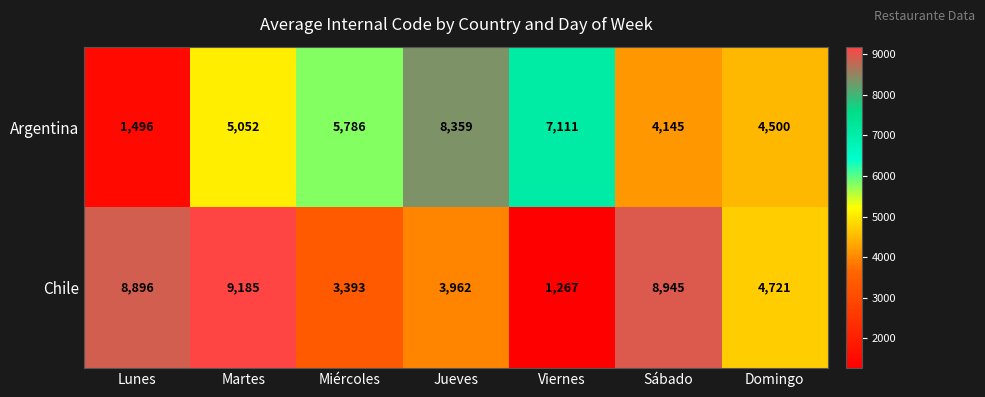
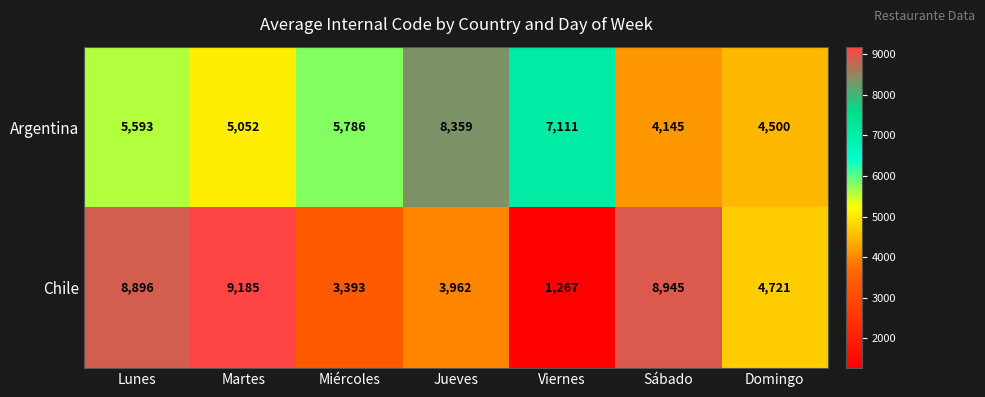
  {
    "Argentina": {
-     "Lunes": "1,496",
+     "Lunes": "5,593",
      "Martes": "5,052",
      "Miércoles": "5,786",
      "Jueves": "8,359",
      "Viernes": "7,111",
      "Sábado": "4,145",
      "Domingo": "4,500"
    },
    "Chile": {
      "Lunes": "8,896",
      "Martes": "9,185",
      "Miércoles": "3,393",
      "Jueves": "3,962",
      "Viernes": "1,267",
      "Sábado": "8,945",
      "Domingo": "4,721"
    }
  }
